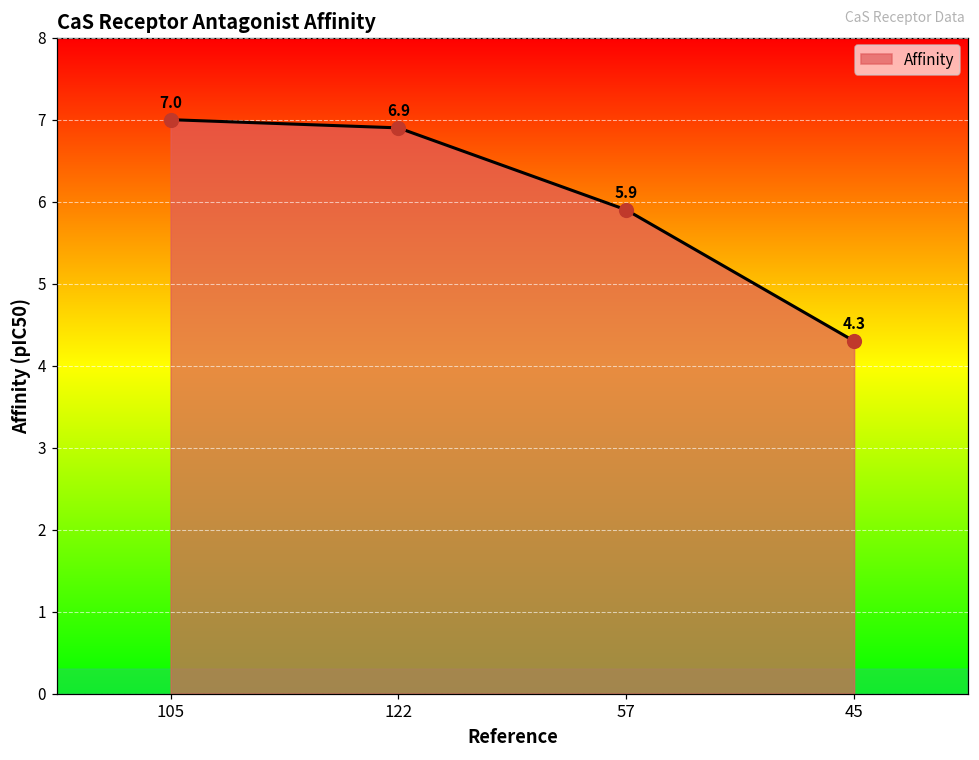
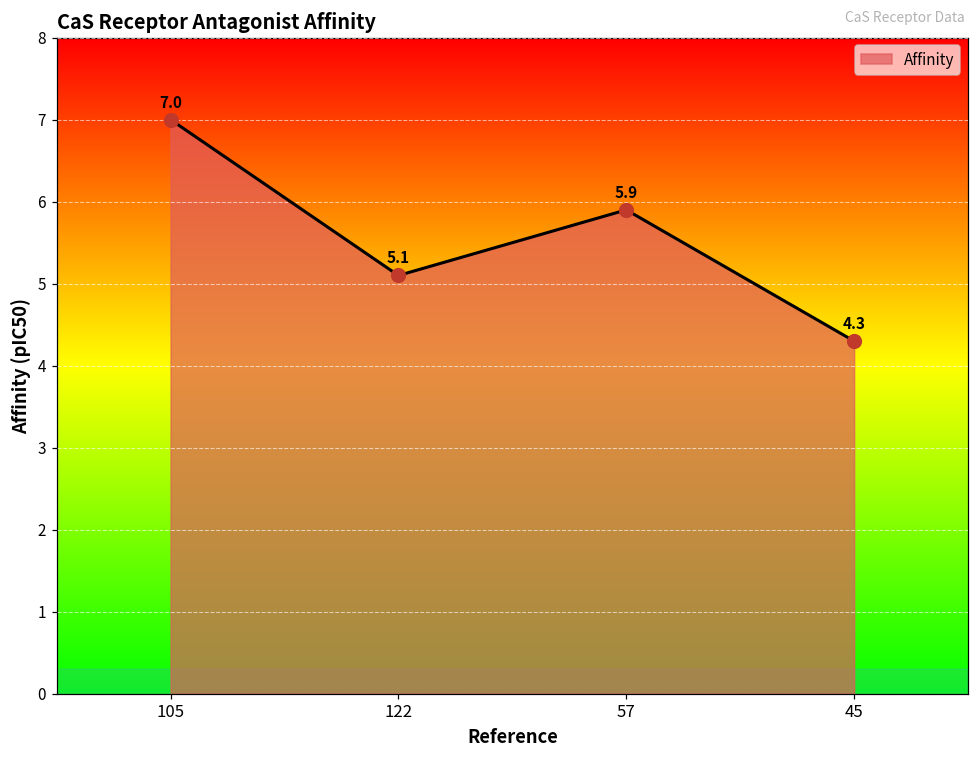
  {
    "105": 7.0,
-   "122": 6.9,
+   "122": 5.1,
    "57": 5.9,
    "45": 4.3
  }
